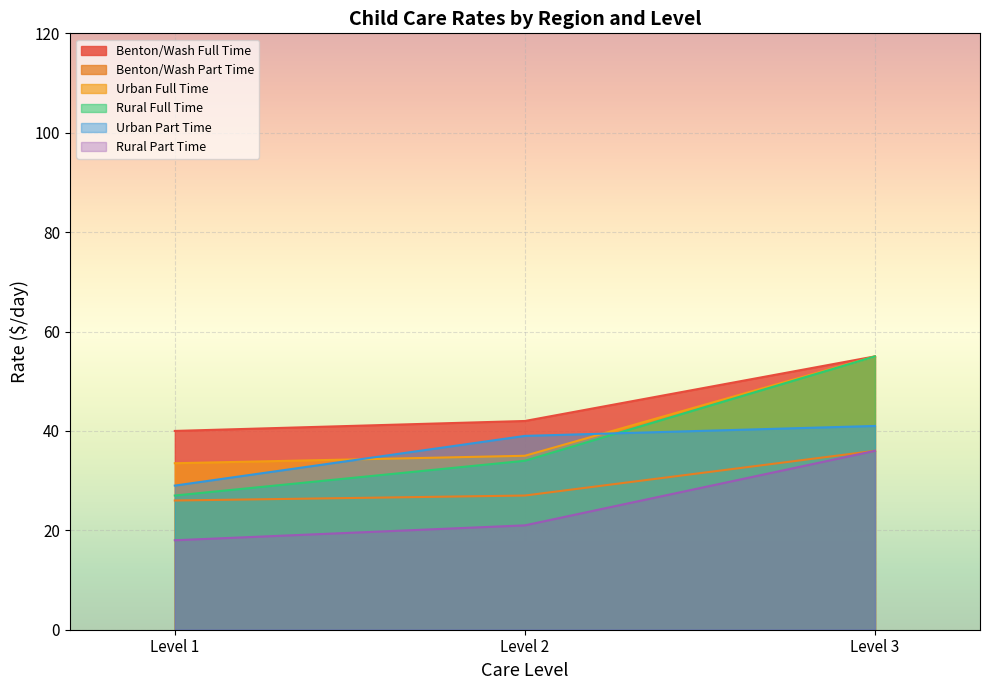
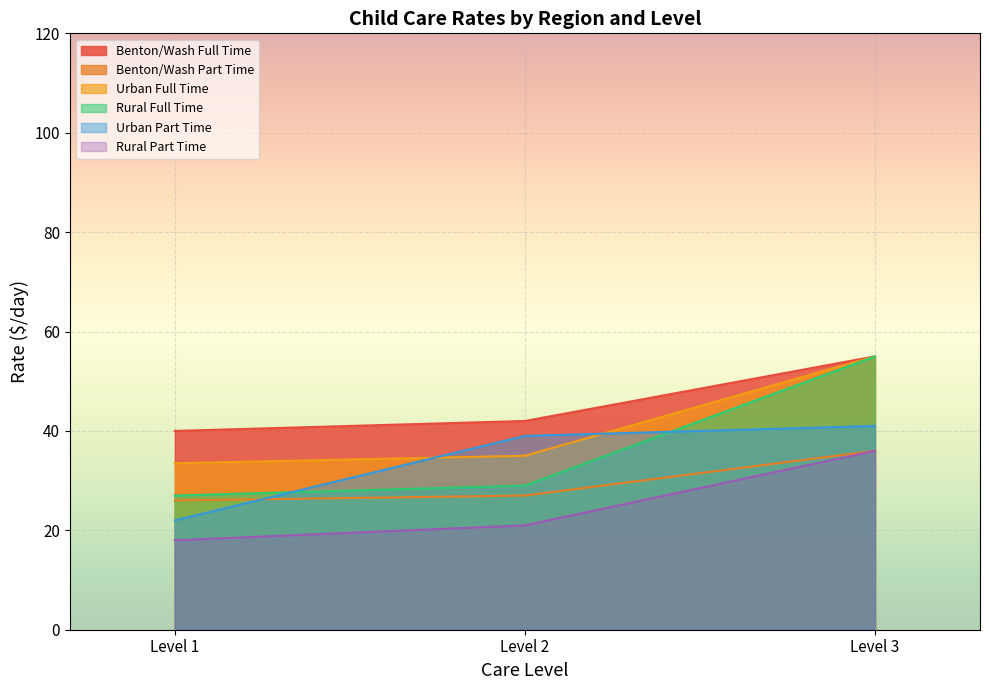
  {
    "Rural Full Time": {
      "Level 1": 27,
-     "Level 2": 34
+     "Level 2": 29
    },
    "Urban Part Time": {
-     "Level 1": 29,
+     "Level 1": 22,
      "Level 2": 39,
      "Level 3": 41
    },
    "Rural Part Time": {
      "Level 1": 18,
      "Level 2": 21
    }
  }
